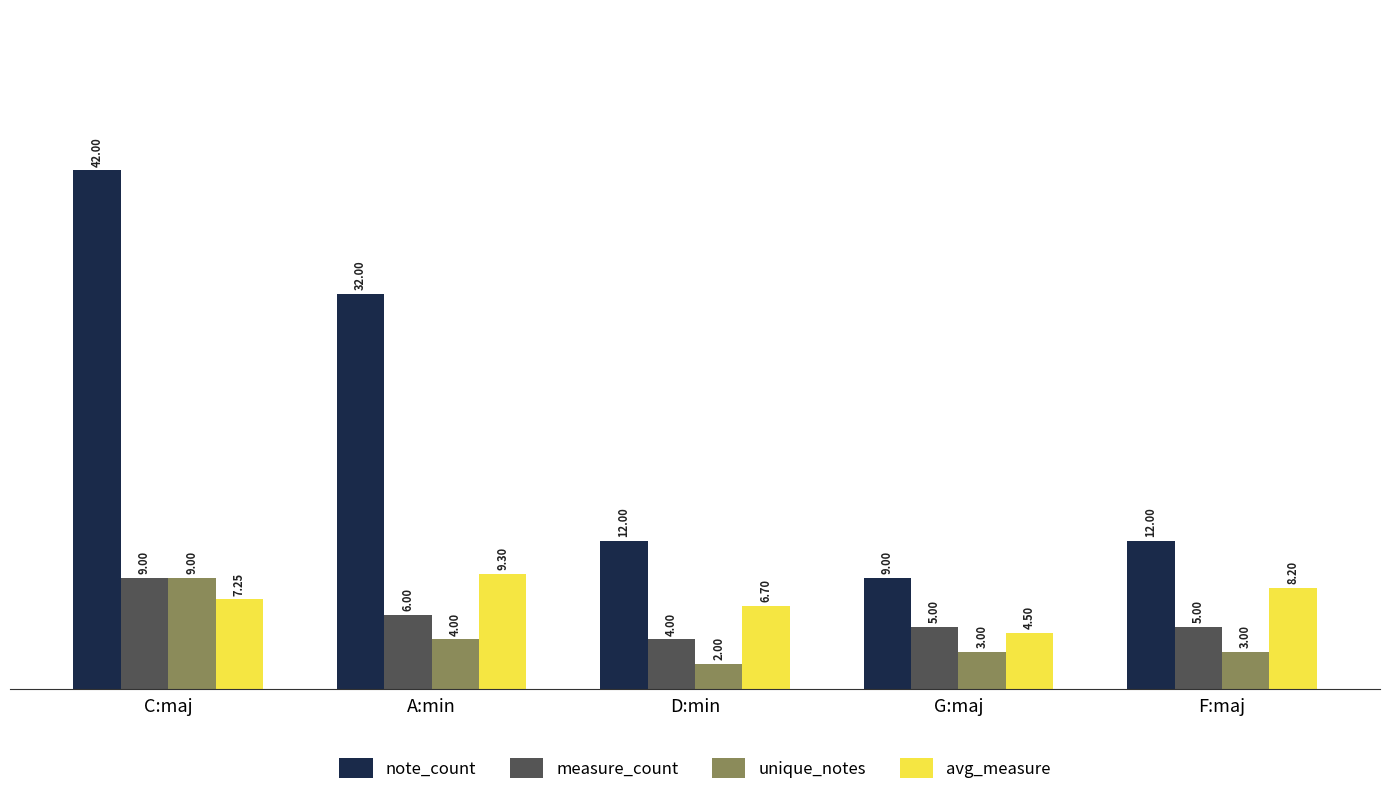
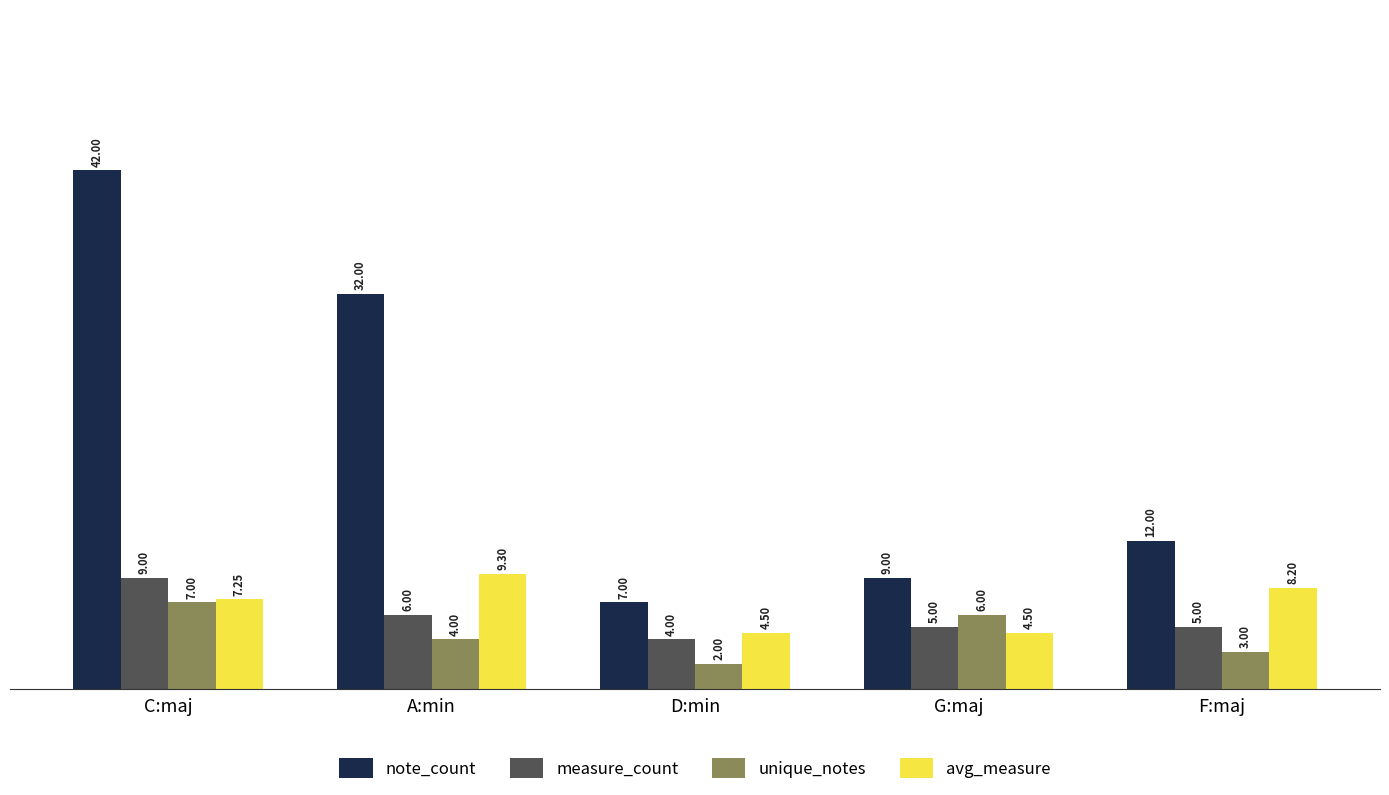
  {
    "note_count": {
      "C:maj": 42.00,
      "A:min": 32.00,
-     "D:min": 12.00,
+     "D:min": 7.00,
      "G:maj": 9.00,
      "F:maj": 12.00
    },
    "measure_count": {
      "C:maj": 9.00,
      "A:min": 6.00,
      "D:min": 4.00,
      "G:maj": 5.00,
      "F:maj": 5.00
    },
    "unique_notes": {
-     "C:maj": 9.00,
+     "C:maj": 7.00,
      "A:min": 4.00,
      "D:min": 2.00,
-     "G:maj": 3.00,
+     "G:maj": 6.00,
      "F:maj": 3.00
    },
    "avg_measure": {
      "C:maj": 7.25,
      "A:min": 9.30,
-     "D:min": 6.70,
+     "D:min": 4.50,
      "G:maj": 4.50,
      "F:maj": 8.20
    }
  }
